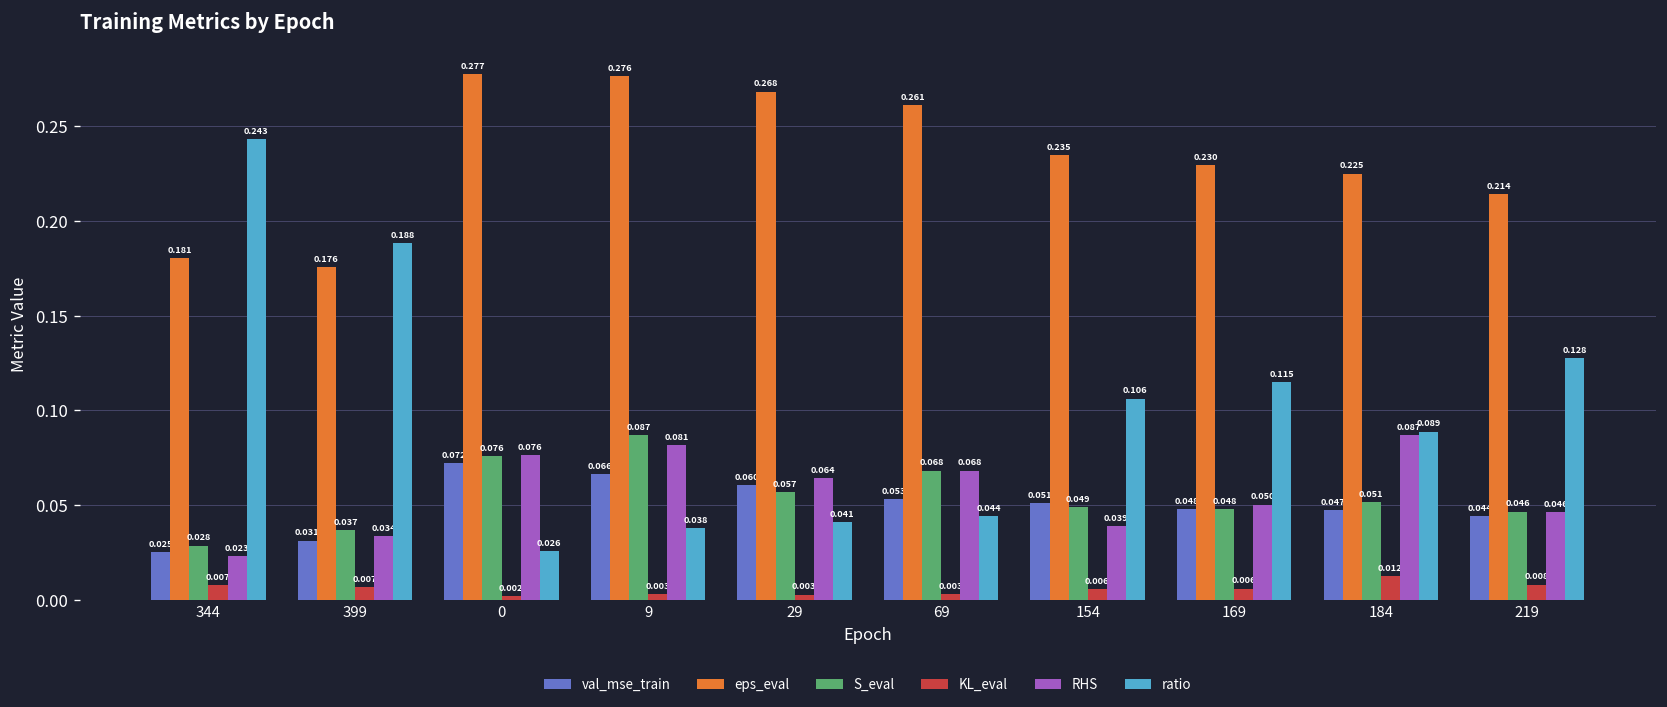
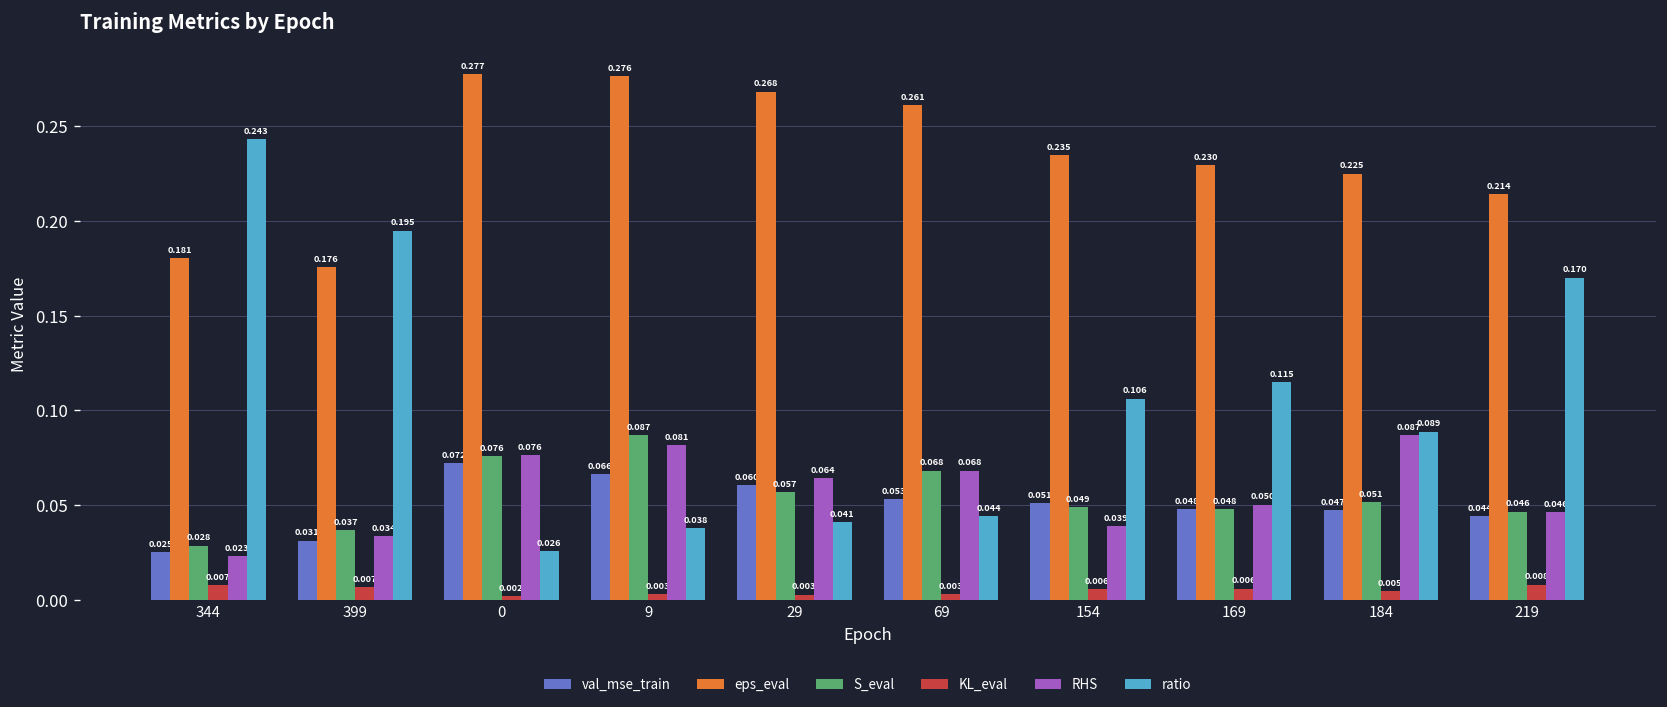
  {
    "val_mse_train": {
      "344": 0.025,
      "399": 0.031,
      "0": 0.072,
      "9": 0.066,
      "29": 0.060,
      "69": 0.053,
      "154": 0.051,
      "169": 0.048,
      "184": 0.047,
      "219": 0.044
    },
    "eps_eval": {
      "344": 0.181,
      "399": 0.176,
      "0": 0.277,
      "9": 0.276,
      "29": 0.268,
      "69": 0.261,
      "154": 0.235,
      "169": 0.230,
      "184": 0.225,
      "219": 0.214
    },
    "S_eval": {
      "344": 0.028,
      "399": 0.037,
      "0": 0.076,
      "9": 0.087,
      "29": 0.057,
      "69": 0.068,
      "154": 0.049,
      "169": 0.048,
      "184": 0.051,
      "219": 0.046
    },
    "KL_eval": {
      "344": 0.007,
      "399": 0.007,
      "0": 0.002,
      "9": 0.003,
      "29": 0.003,
      "69": 0.003,
      "154": 0.006,
      "169": 0.006,
-     "184": 0.012,
+     "184": 0.005,
      "219": 0.008
    },
    "RHS": {
      "344": 0.023,
      "399": 0.034,
      "0": 0.076,
      "9": 0.081,
      "29": 0.064,
      "69": 0.068,
      "154": 0.039,
      "169": 0.050,
      "219": 0.046
    },
    "ratio": {
      "344": 0.243,
-     "399": 0.188,
+     "399": 0.195,
      "0": 0.026,
      "9": 0.038,
      "29": 0.041,
      "69": 0.044,
      "154": 0.106,
      "169": 0.115,
-     "219": 0.128
+     "219": 0.170
    }
  }
